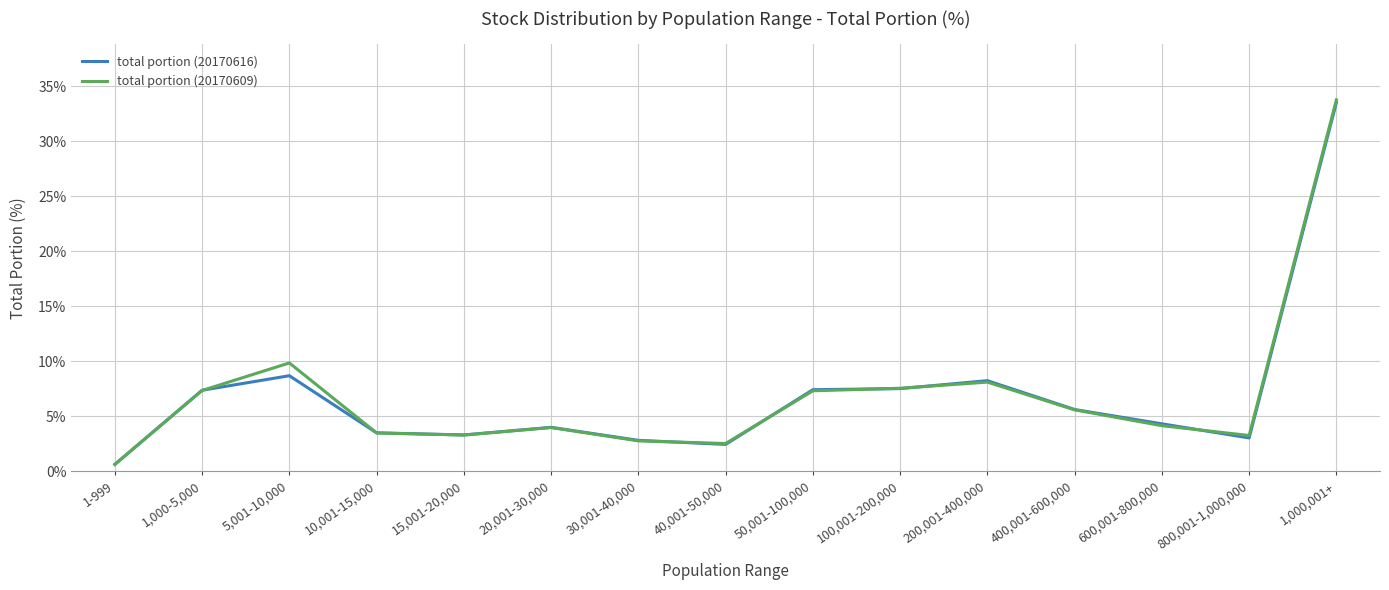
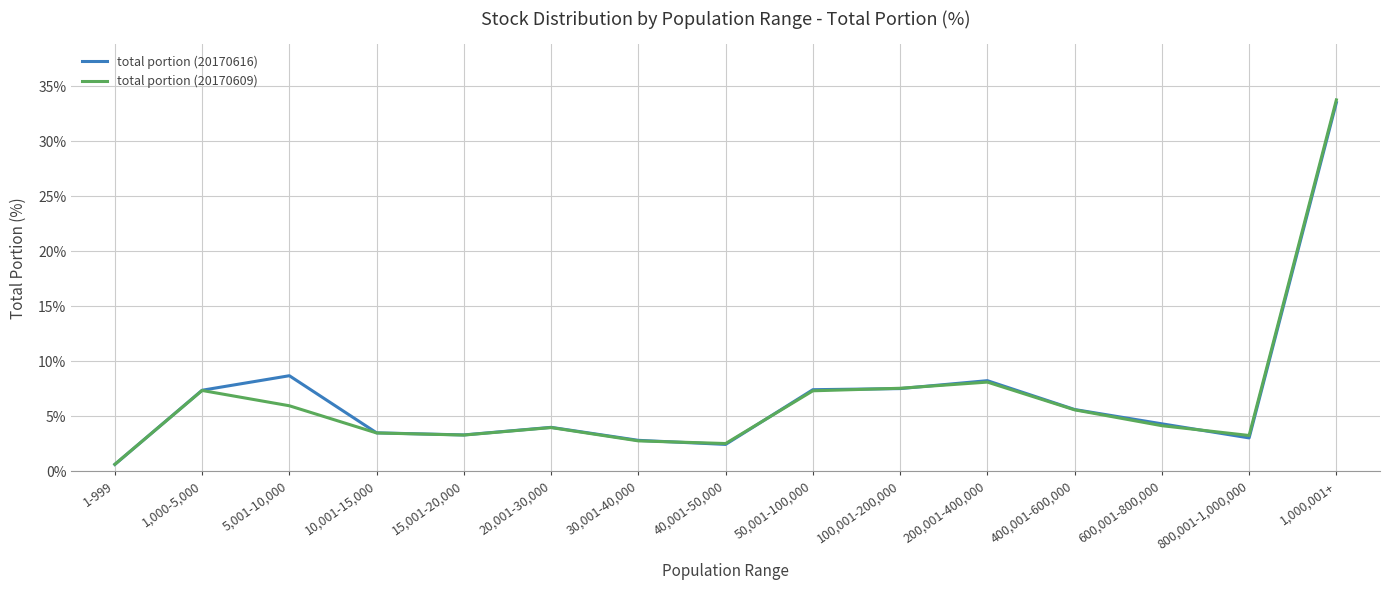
  {
    "total portion (20170616)": {
      "5,001-10,000": "8.7%",
      "1,000,001+": "33.5%"
    },
    "total portion (20170609)": {
-     "5,001-10,000": "9.9%",
+     "5,001-10,000": "6.0%",
      "1,000,001+": "33.8%"
    }
  }
